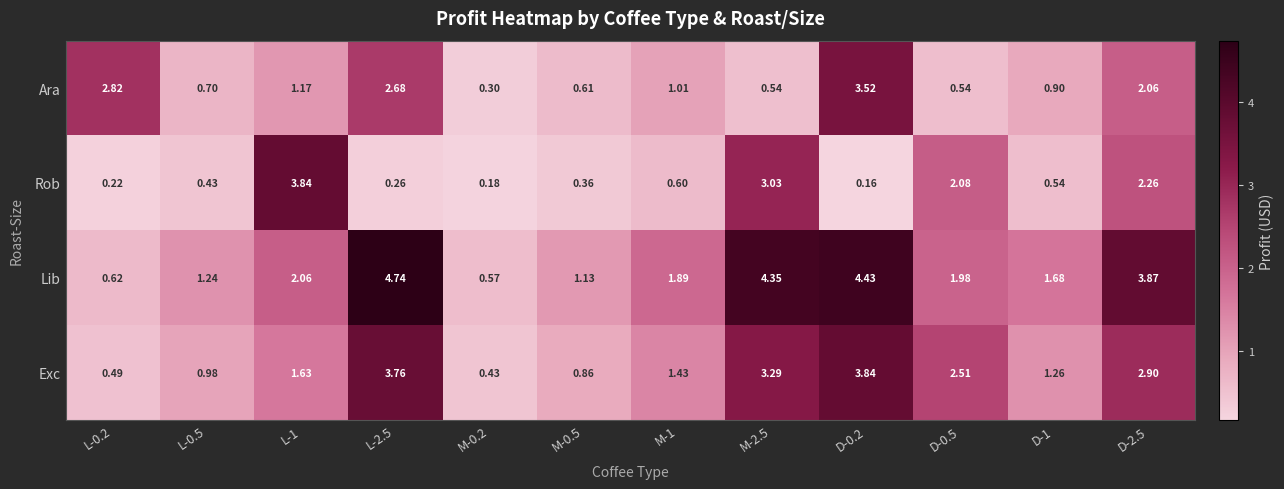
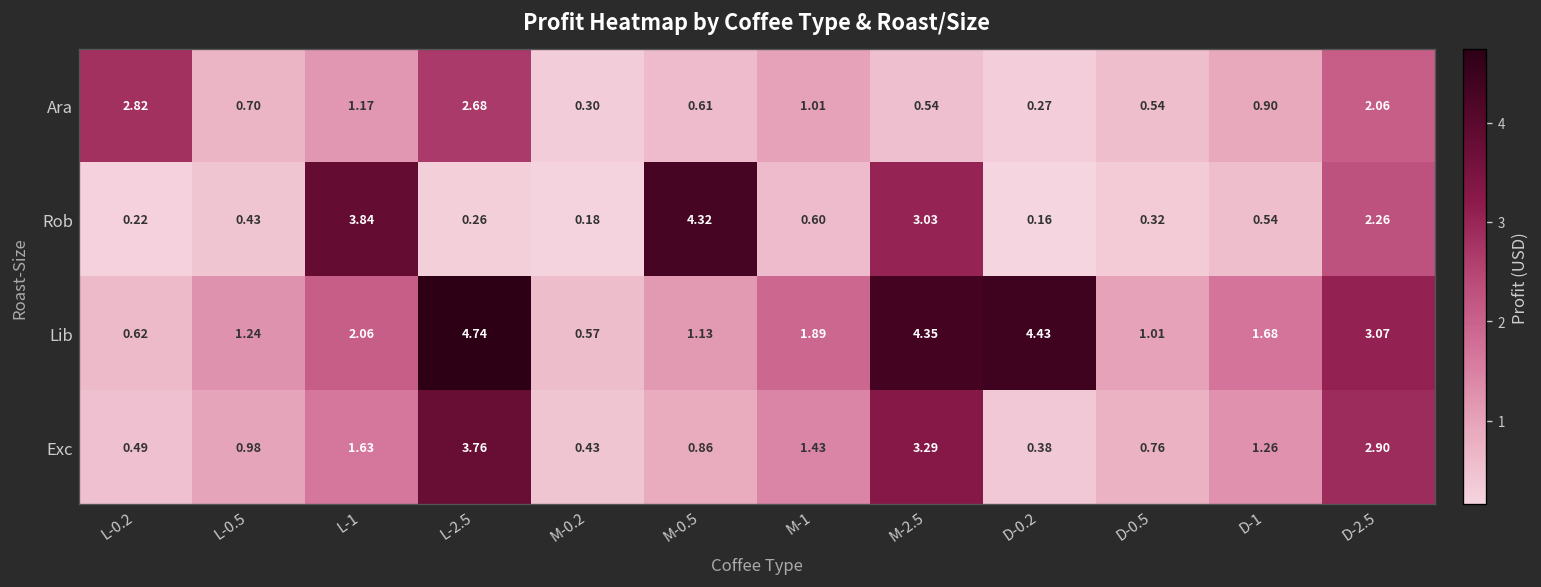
  {
    "Ara": {
      "L-0.2": 2.82,
      "L-0.5": 0.70,
      "L-1": 1.17,
      "L-2.5": 2.68,
      "M-0.2": 0.30,
      "M-0.5": 0.61,
      "M-1": 1.01,
      "M-2.5": 0.54,
-     "D-0.2": 3.52,
+     "D-0.2": 0.27,
      "D-0.5": 0.54,
      "D-1": 0.90,
      "D-2.5": 2.06
    },
    "Rob": {
      "L-0.2": 0.22,
      "L-0.5": 0.43,
      "L-1": 3.84,
      "L-2.5": 0.26,
      "M-0.2": 0.18,
-     "M-0.5": 0.36,
+     "M-0.5": 4.32,
      "M-1": 0.60,
      "M-2.5": 3.03,
      "D-0.2": 0.16,
-     "D-0.5": 2.08,
+     "D-0.5": 0.32,
      "D-1": 0.54,
      "D-2.5": 2.26
    },
    "Lib": {
      "L-0.2": 0.62,
      "L-0.5": 1.24,
      "L-1": 2.06,
      "L-2.5": 4.74,
      "M-0.2": 0.57,
      "M-0.5": 1.13,
      "M-1": 1.89,
      "M-2.5": 4.35,
      "D-0.2": 4.43,
-     "D-0.5": 1.98,
+     "D-0.5": 1.01,
      "D-1": 1.68,
-     "D-2.5": 3.87
+     "D-2.5": 3.07
    },
    "Exc": {
      "L-0.2": 0.49,
      "L-0.5": 0.98,
      "L-1": 1.63,
      "L-2.5": 3.76,
      "M-0.2": 0.43,
      "M-0.5": 0.86,
      "M-1": 1.43,
      "M-2.5": 3.29,
-     "D-0.2": 3.84,
-     "D-0.5": 2.51,
+     "D-0.2": 0.38,
+     "D-0.5": 0.76,
      "D-1": 1.26,
      "D-2.5": 2.90
    }
  }
